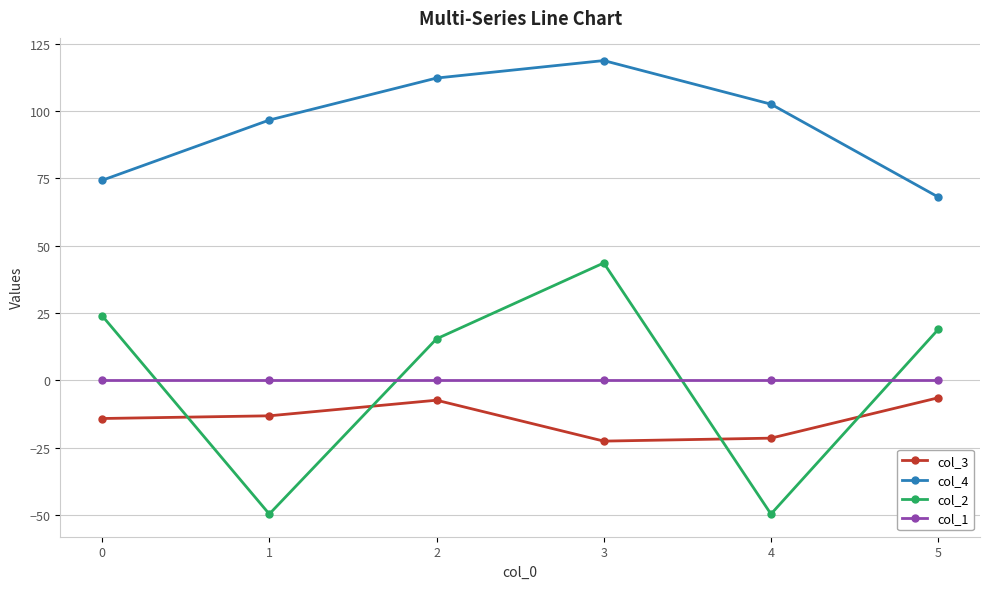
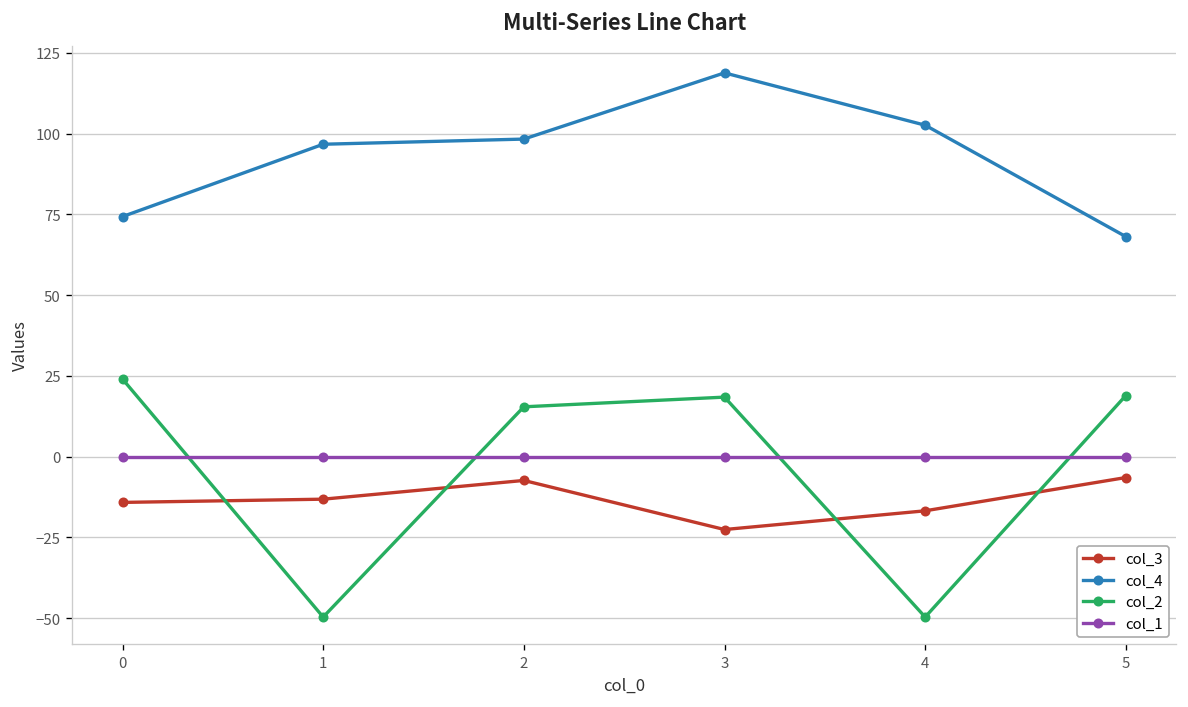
  {
    "col_3": {
      "0": -14,
      "1": -13,
      "2": -7,
      "3": -23,
-     "4": -22,
+     "4": -17,
      "5": -7
    },
    "col_4": {
      "0": 74,
      "1": 97,
-     "2": 112,
+     "2": 98,
      "3": 119,
      "4": 103,
      "5": 68
    },
    "col_2": {
      "0": 24,
      "1": -50,
      "2": 15,
-     "3": 44,
+     "3": 18,
      "4": -50,
      "5": 19
    },
    "col_1": {
      "0": 0,
      "1": 0,
      "2": 0,
      "3": 0,
      "4": 0,
      "5": 0
    }
  }
